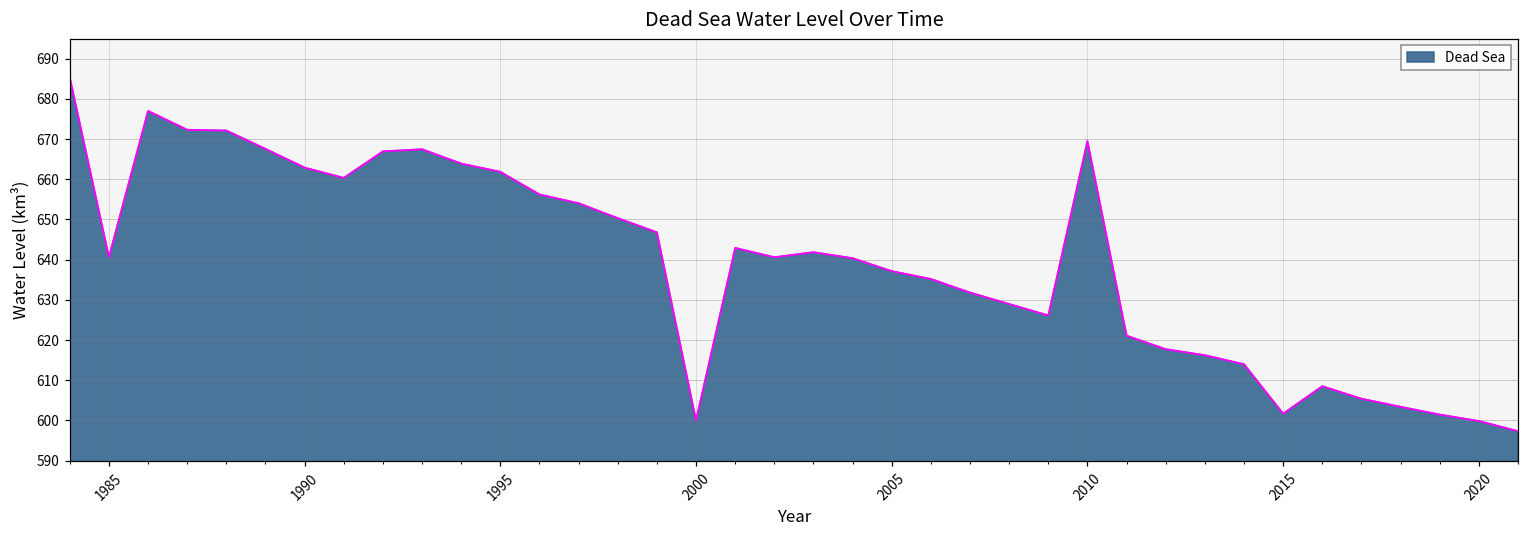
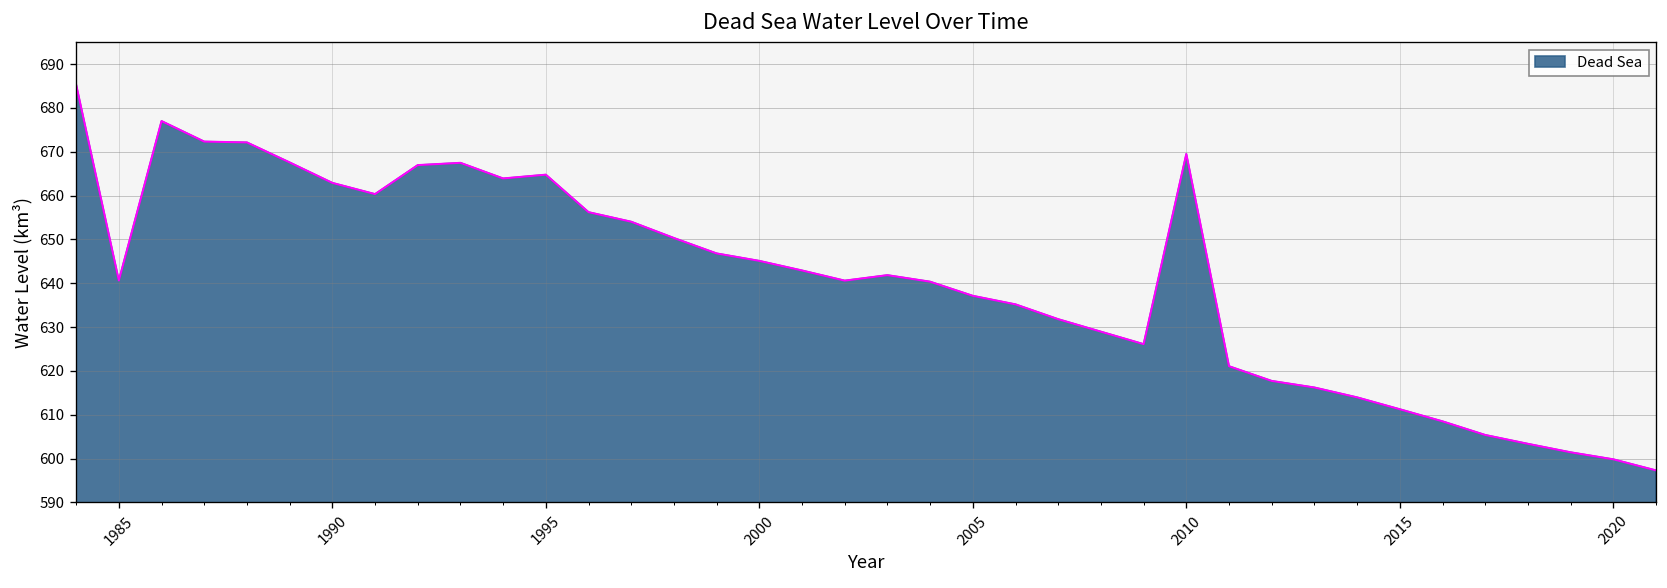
  {
    "1985": 641,
    "1990": 663,
-   "1995": 662,
-   "2000": 600,
+   "1995": 665,
+   "2000": 645,
    "2005": 637,
    "2010": 670,
-   "2015": 602,
+   "2015": 611,
    "2020": 600
  }
